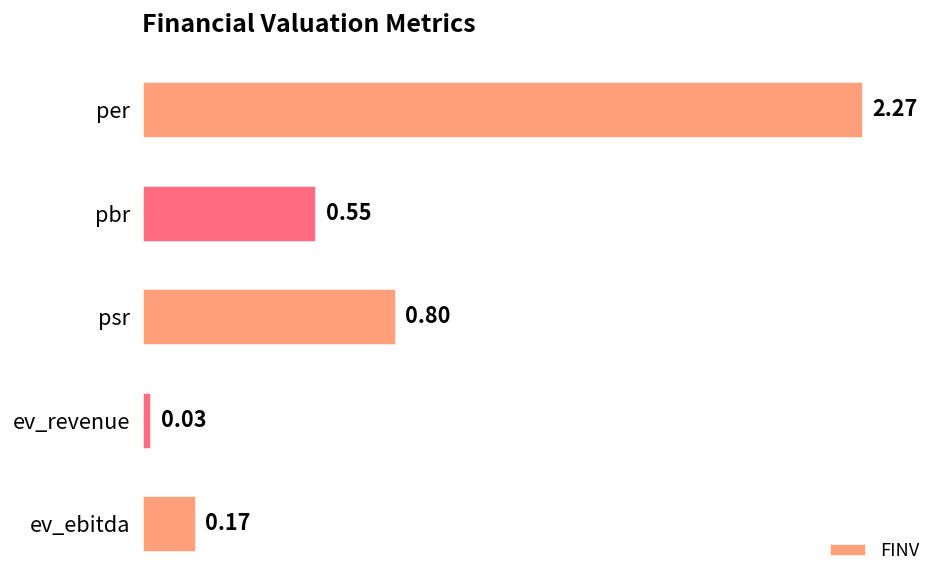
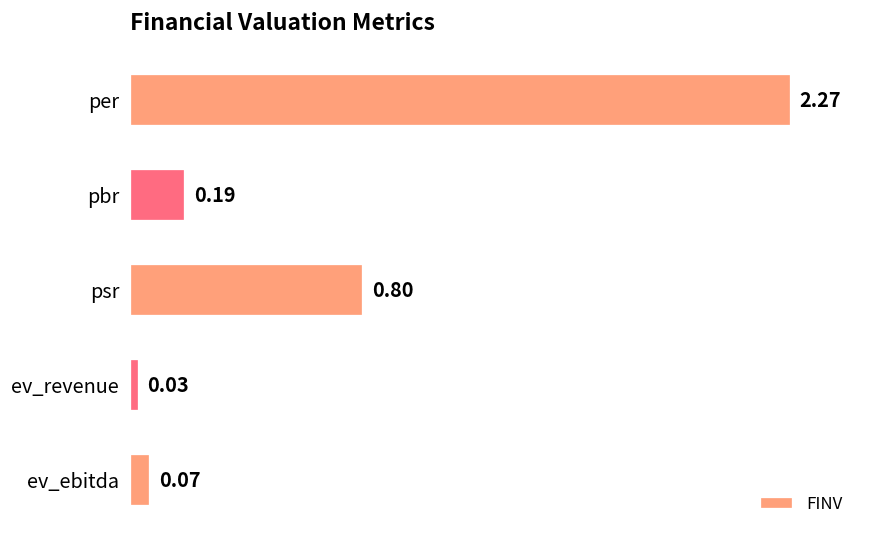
  {
    "per": 2.27,
-   "pbr": 0.55,
+   "pbr": 0.19,
    "psr": 0.80,
    "ev_revenue": 0.03,
-   "ev_ebitda": 0.17
+   "ev_ebitda": 0.07
  }
